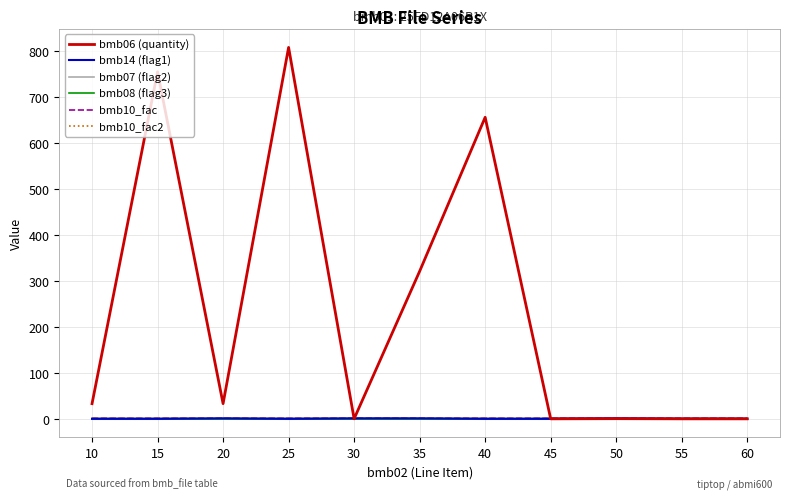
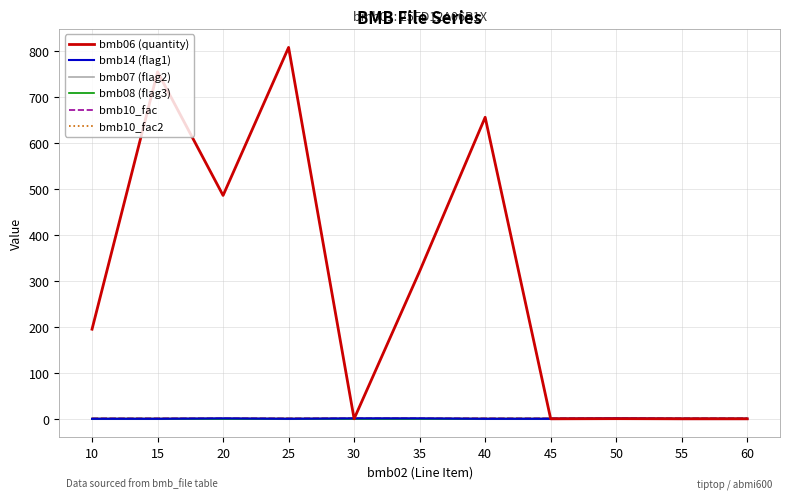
  {
    "bmb06 (quantity)": {
-     "10": 30,
-     "20": 30,
+     "10": 200,
+     "20": 490,
      "25": 810,
      "35": 320,
      "40": 660
    }
  }
